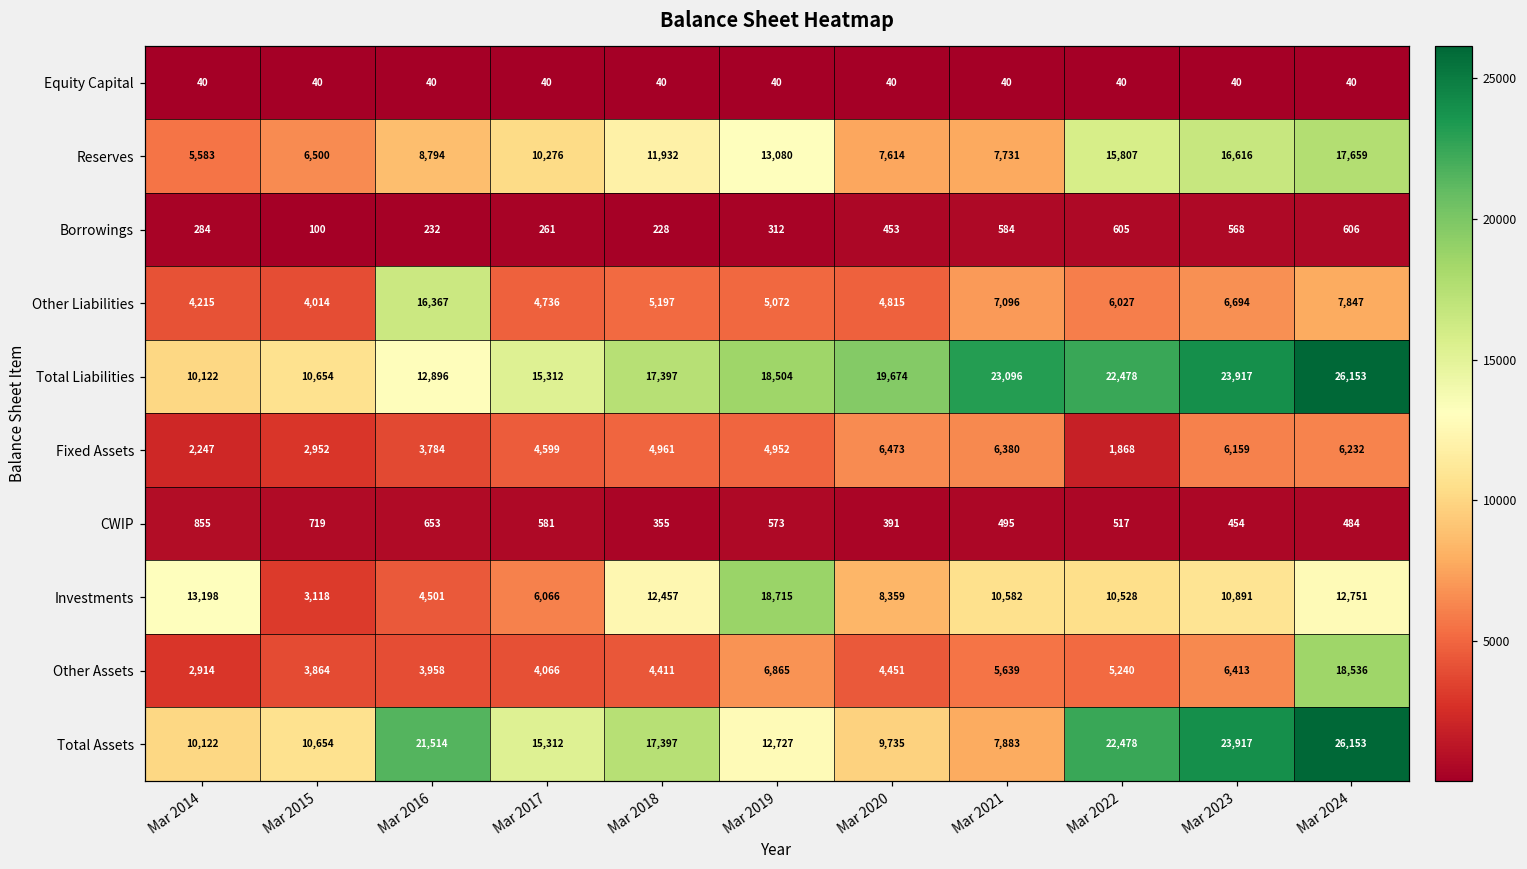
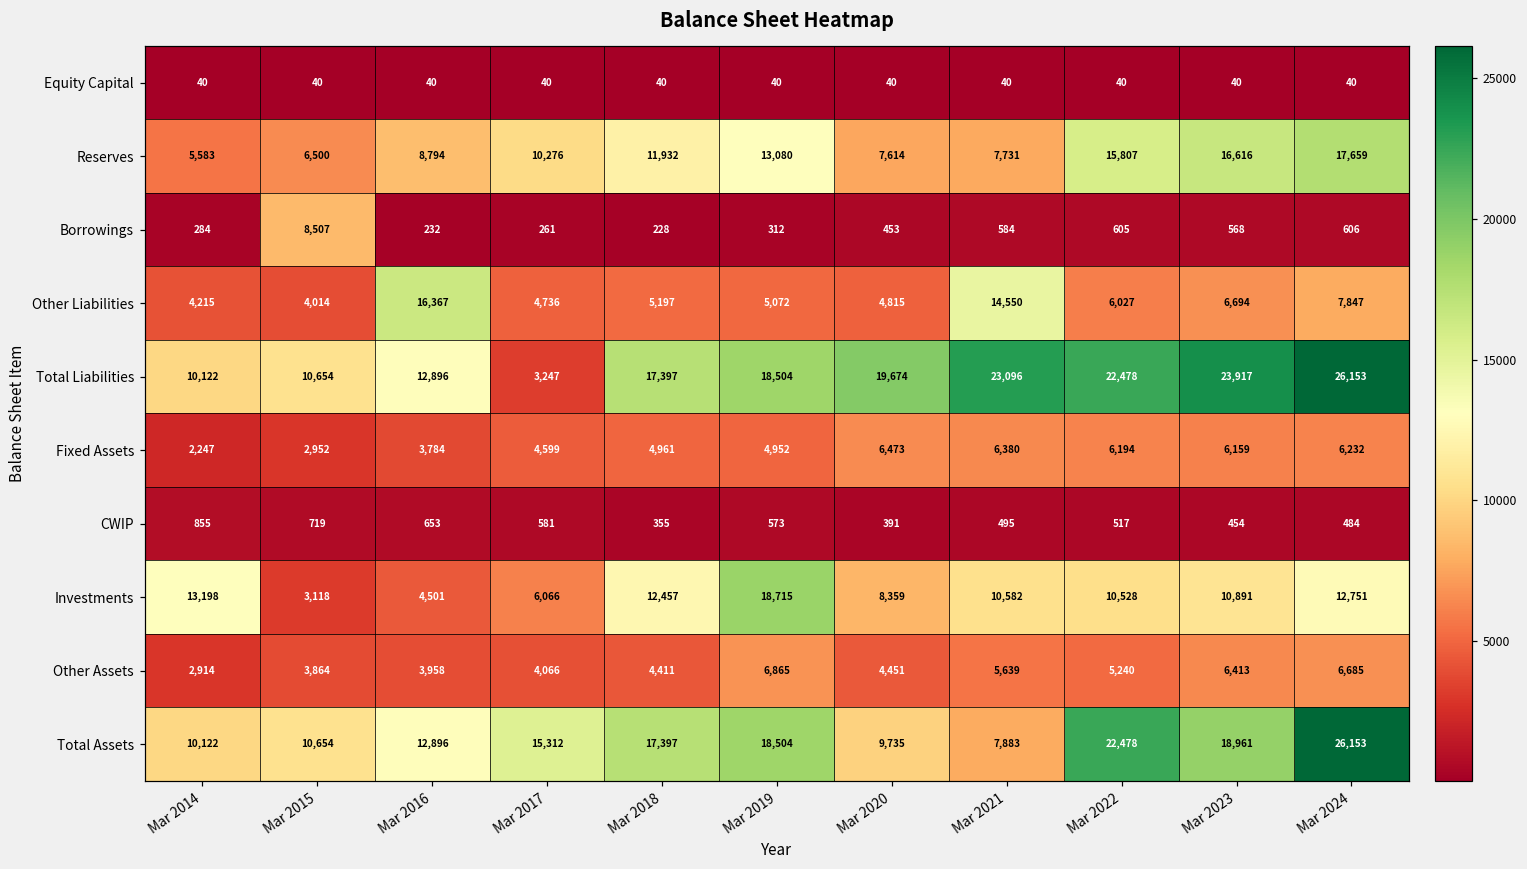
  {
    "Equity Capital": {
      "Mar 2014": "40",
      "Mar 2015": "40",
      "Mar 2016": "40",
      "Mar 2017": "40",
      "Mar 2018": "40",
      "Mar 2019": "40",
      "Mar 2020": "40",
      "Mar 2021": "40",
      "Mar 2022": "40",
      "Mar 2023": "40",
      "Mar 2024": "40"
    },
    "Reserves": {
      "Mar 2014": "5,583",
      "Mar 2015": "6,500",
      "Mar 2016": "8,794",
      "Mar 2017": "10,276",
      "Mar 2018": "11,932",
      "Mar 2019": "13,080",
      "Mar 2020": "7,614",
      "Mar 2021": "7,731",
      "Mar 2022": "15,807",
      "Mar 2023": "16,616",
      "Mar 2024": "17,659"
    },
    "Borrowings": {
      "Mar 2014": "284",
-     "Mar 2015": "100",
+     "Mar 2015": "8,507",
      "Mar 2016": "232",
      "Mar 2017": "261",
      "Mar 2018": "228",
      "Mar 2019": "312",
      "Mar 2020": "453",
      "Mar 2021": "584",
      "Mar 2022": "605",
      "Mar 2023": "568",
      "Mar 2024": "606"
    },
    "Other Liabilities": {
      "Mar 2014": "4,215",
      "Mar 2015": "4,014",
      "Mar 2016": "16,367",
      "Mar 2017": "4,736",
      "Mar 2018": "5,197",
      "Mar 2019": "5,072",
      "Mar 2020": "4,815",
-     "Mar 2021": "7,096",
+     "Mar 2021": "14,550",
      "Mar 2022": "6,027",
      "Mar 2023": "6,694",
      "Mar 2024": "7,847"
    },
    "Total Liabilities": {
      "Mar 2014": "10,122",
      "Mar 2015": "10,654",
      "Mar 2016": "12,896",
-     "Mar 2017": "15,312",
+     "Mar 2017": "3,247",
      "Mar 2018": "17,397",
      "Mar 2019": "18,504",
      "Mar 2020": "19,674",
      "Mar 2021": "23,096",
      "Mar 2022": "22,478",
      "Mar 2023": "23,917",
      "Mar 2024": "26,153"
    },
    "Fixed Assets": {
      "Mar 2014": "2,247",
      "Mar 2015": "2,952",
      "Mar 2016": "3,784",
      "Mar 2017": "4,599",
      "Mar 2018": "4,961",
      "Mar 2019": "4,952",
      "Mar 2020": "6,473",
      "Mar 2021": "6,380",
-     "Mar 2022": "1,868",
+     "Mar 2022": "6,194",
      "Mar 2023": "6,159",
      "Mar 2024": "6,232"
    },
    "CWIP": {
      "Mar 2014": "855",
      "Mar 2015": "719",
      "Mar 2016": "653",
      "Mar 2017": "581",
      "Mar 2018": "355",
      "Mar 2019": "573",
      "Mar 2020": "391",
      "Mar 2021": "495",
      "Mar 2022": "517",
      "Mar 2023": "454",
      "Mar 2024": "484"
    },
    "Investments": {
      "Mar 2014": "13,198",
      "Mar 2015": "3,118",
      "Mar 2016": "4,501",
      "Mar 2017": "6,066",
      "Mar 2018": "12,457",
      "Mar 2019": "18,715",
      "Mar 2020": "8,359",
      "Mar 2021": "10,582",
      "Mar 2022": "10,528",
      "Mar 2023": "10,891",
      "Mar 2024": "12,751"
    },
    "Other Assets": {
      "Mar 2014": "2,914",
      "Mar 2015": "3,864",
      "Mar 2016": "3,958",
      "Mar 2017": "4,066",
      "Mar 2018": "4,411",
      "Mar 2019": "6,865",
      "Mar 2020": "4,451",
      "Mar 2021": "5,639",
      "Mar 2022": "5,240",
      "Mar 2023": "6,413",
-     "Mar 2024": "18,536"
+     "Mar 2024": "6,685"
    },
    "Total Assets": {
      "Mar 2014": "10,122",
      "Mar 2015": "10,654",
-     "Mar 2016": "21,514",
+     "Mar 2016": "12,896",
      "Mar 2017": "15,312",
      "Mar 2018": "17,397",
-     "Mar 2019": "12,727",
+     "Mar 2019": "18,504",
      "Mar 2020": "9,735",
      "Mar 2021": "7,883",
      "Mar 2022": "22,478",
-     "Mar 2023": "23,917",
+     "Mar 2023": "18,961",
      "Mar 2024": "26,153"
    }
  }
